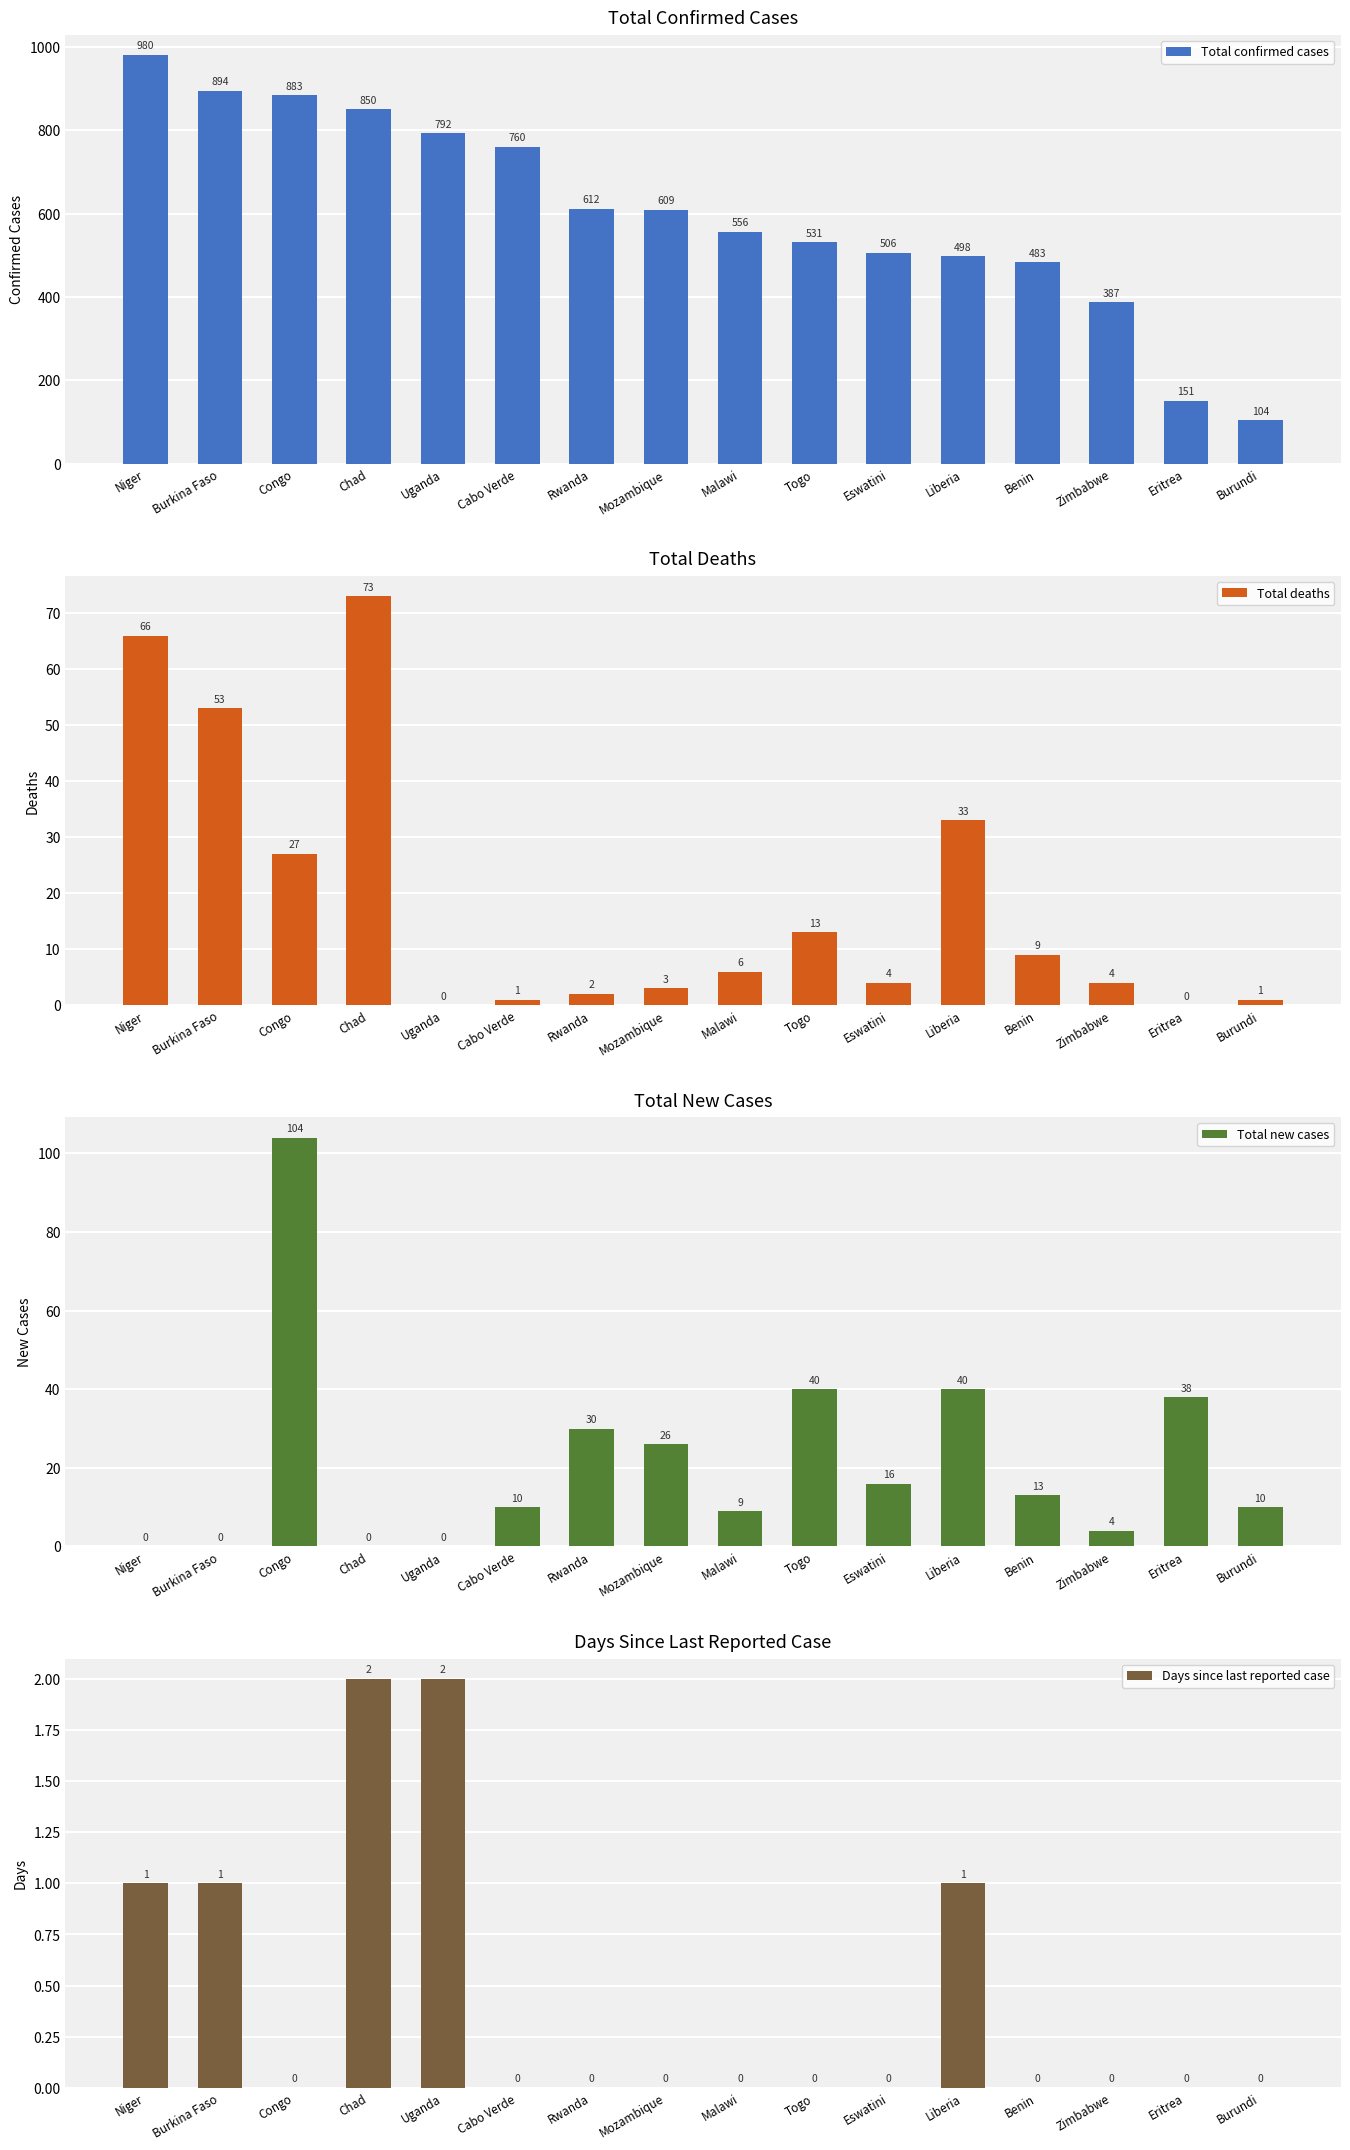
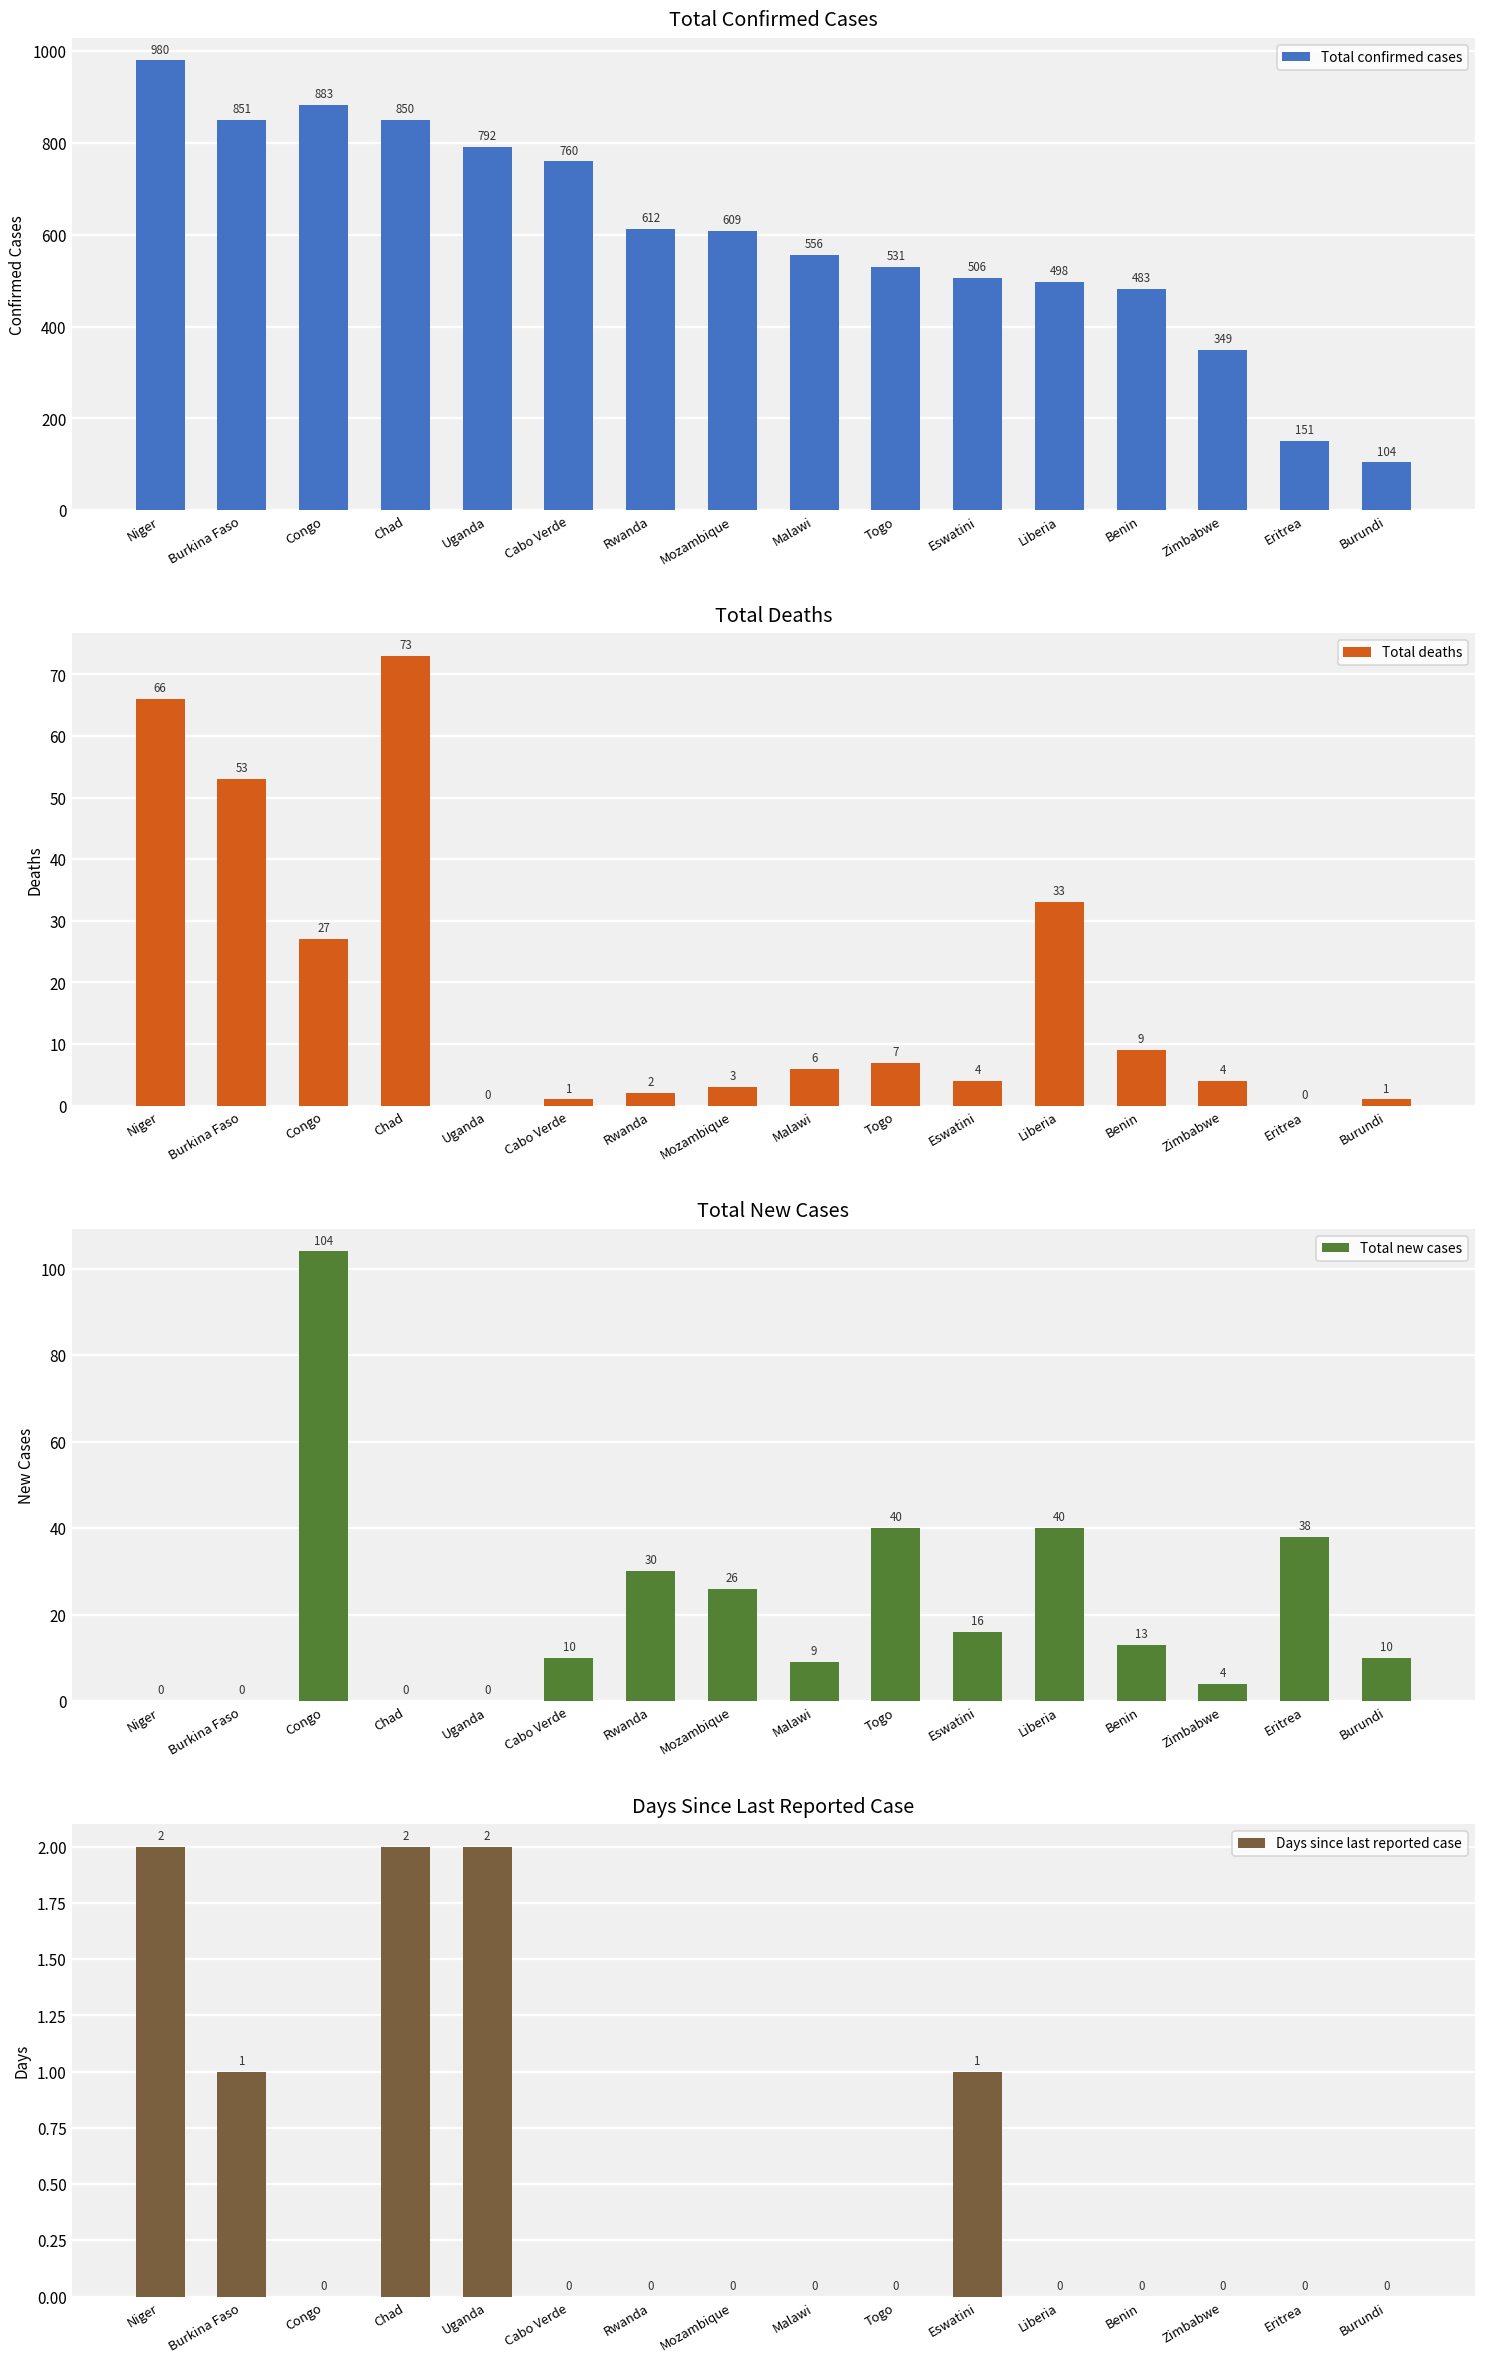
  {
    "Total Confirmed Cases": {
      "Niger": 980,
-     "Burkina Faso": 894,
+     "Burkina Faso": 851,
      "Congo": 883,
      "Chad": 850,
      "Uganda": 792,
      "Cabo Verde": 760,
      "Rwanda": 612,
      "Mozambique": 609,
      "Malawi": 556,
      "Togo": 531,
      "Eswatini": 506,
      "Liberia": 498,
      "Benin": 483,
-     "Zimbabwe": 387,
+     "Zimbabwe": 349,
      "Eritrea": 151,
      "Burundi": 104
    },
    "Total Deaths": {
      "Niger": 66,
      "Burkina Faso": 53,
      "Congo": 27,
      "Chad": 73,
      "Uganda": 0,
      "Cabo Verde": 1,
      "Rwanda": 2,
      "Mozambique": 3,
      "Malawi": 6,
-     "Togo": 13,
+     "Togo": 7,
      "Eswatini": 4,
      "Liberia": 33,
      "Benin": 9,
      "Zimbabwe": 4,
      "Eritrea": 0,
      "Burundi": 1
    },
    "Total New Cases": {
      "Niger": 0,
      "Burkina Faso": 0,
      "Congo": 104,
      "Chad": 0,
      "Uganda": 0,
      "Cabo Verde": 10,
      "Rwanda": 30,
      "Mozambique": 26,
      "Malawi": 9,
      "Togo": 40,
      "Eswatini": 16,
      "Liberia": 40,
      "Benin": 13,
      "Zimbabwe": 4,
      "Eritrea": 38,
      "Burundi": 10
    },
    "Days Since Last Reported Case": {
-     "Niger": 1,
+     "Niger": 2,
      "Burkina Faso": 1,
      "Congo": 0,
      "Chad": 2,
      "Uganda": 2,
      "Cabo Verde": 0,
      "Rwanda": 0,
      "Mozambique": 0,
      "Malawi": 0,
      "Togo": 0,
-     "Eswatini": 0,
-     "Liberia": 1,
+     "Eswatini": 1,
+     "Liberia": 0,
      "Benin": 0,
      "Zimbabwe": 0,
      "Eritrea": 0,
      "Burundi": 0
    }
  }
